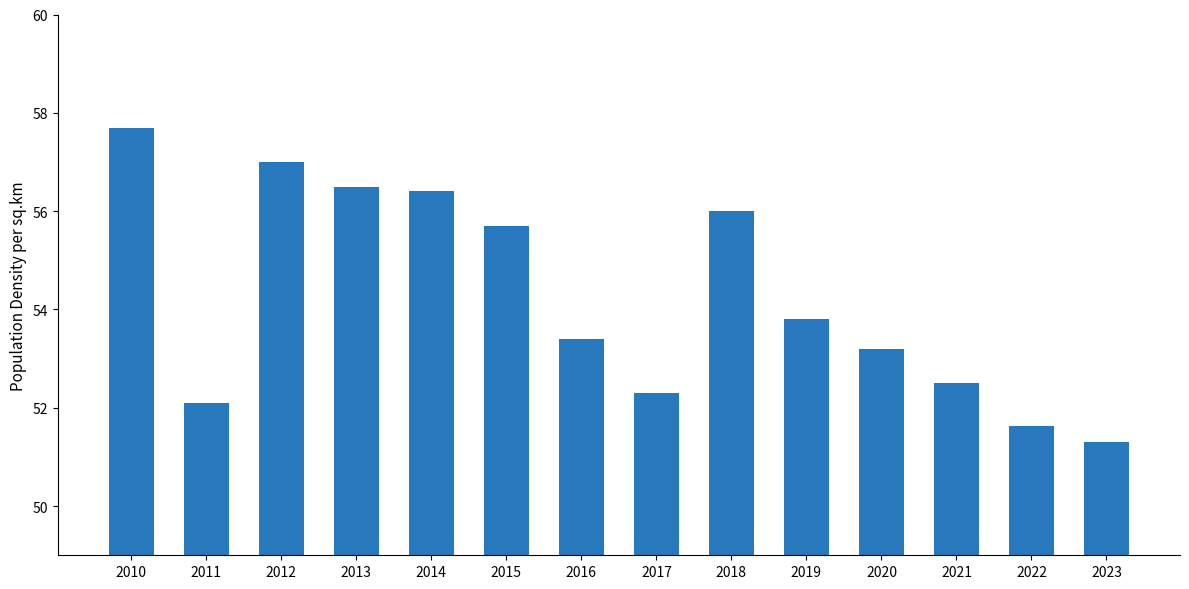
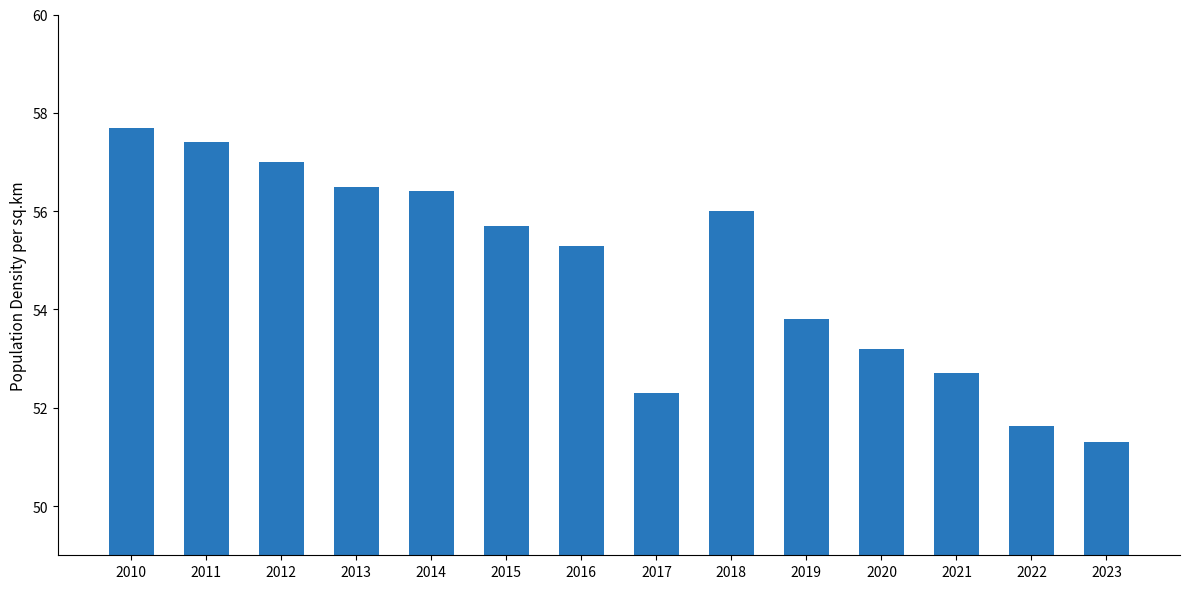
  {
    "2010": 57.7,
-   "2011": 52.1,
+   "2011": 57.4,
    "2012": 57.0,
    "2013": 56.5,
    "2014": 56.4,
    "2015": 55.7,
-   "2016": 53.4,
+   "2016": 55.3,
    "2017": 52.3,
    "2018": 56.0,
    "2019": 53.8,
    "2020": 53.2,
-   "2021": 52.5,
+   "2021": 52.7,
    "2022": 51.6,
    "2023": 51.3
  }
